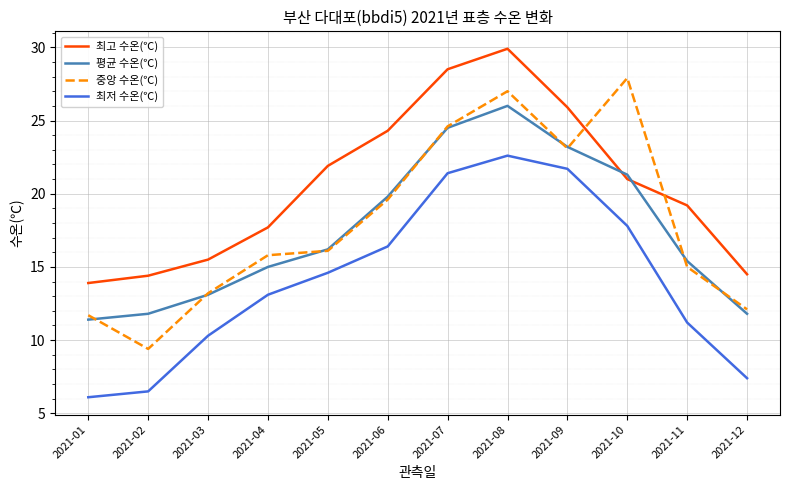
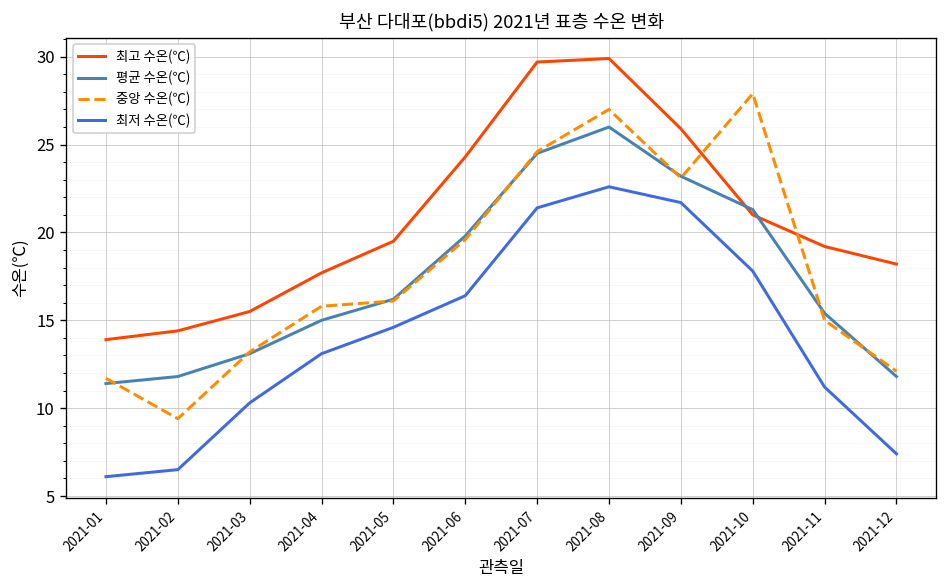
  {
    "최고 수온(℃)": {
      "2021-01": 13.9,
      "2021-02": 14.4,
      "2021-03": 15.5,
      "2021-04": 17.7,
-     "2021-05": 21.9,
+     "2021-05": 19.5,
      "2021-06": 24.3,
-     "2021-07": 28.5,
+     "2021-07": 29.7,
      "2021-08": 29.9,
      "2021-09": 25.9,
      "2021-10": 21.0,
      "2021-11": 19.2,
-     "2021-12": 14.5
+     "2021-12": 18.2
    },
    "중앙 수온(℃)": {
      "2021-01": 11.7,
      "2021-02": 9.4,
      "2021-04": 15.8,
      "2021-06": 19.6,
      "2021-08": 27.0,
      "2021-10": 27.9,
      "2021-11": 15.0,
      "2021-12": 12.1
    }
  }
